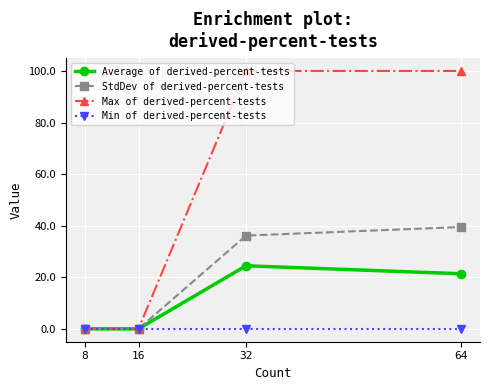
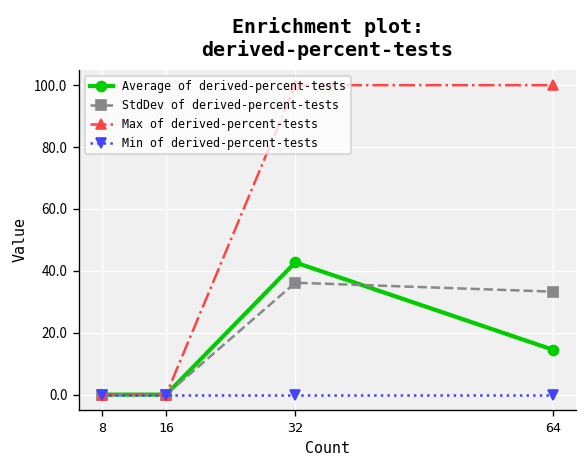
  {
    "Average of derived-percent-tests": {
-     "32": 24,
-     "64": 21
+     "32": 43,
+     "64": 14
    },
    "StdDev of derived-percent-tests": {
      "32": 36,
-     "64": 39
+     "64": 33
    },
    "Max of derived-percent-tests": {
      "64": 100
    },
    "Min of derived-percent-tests": {
      "32": 0,
      "64": 0
    }
  }
